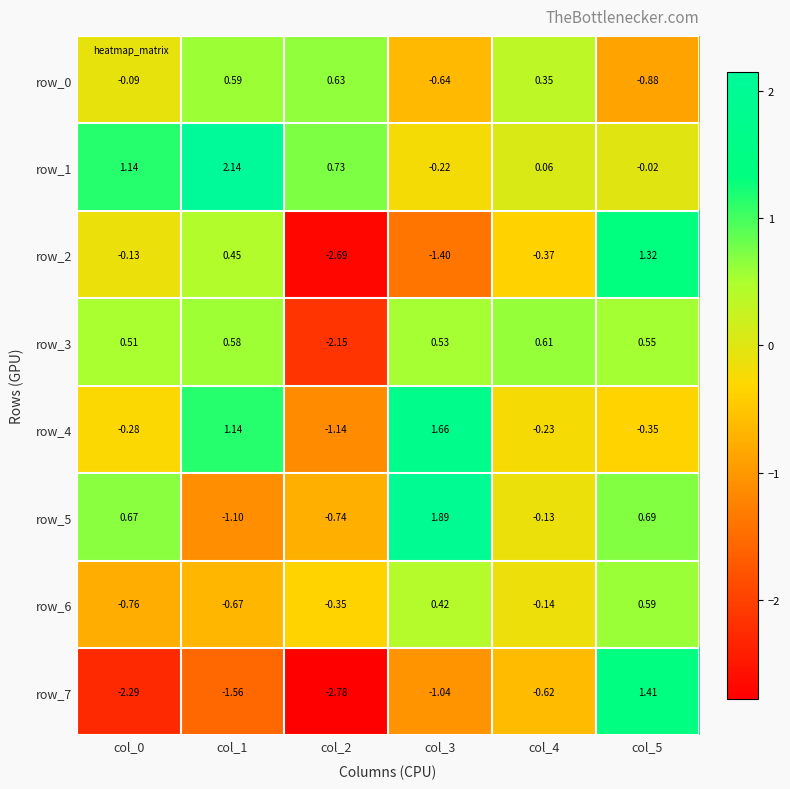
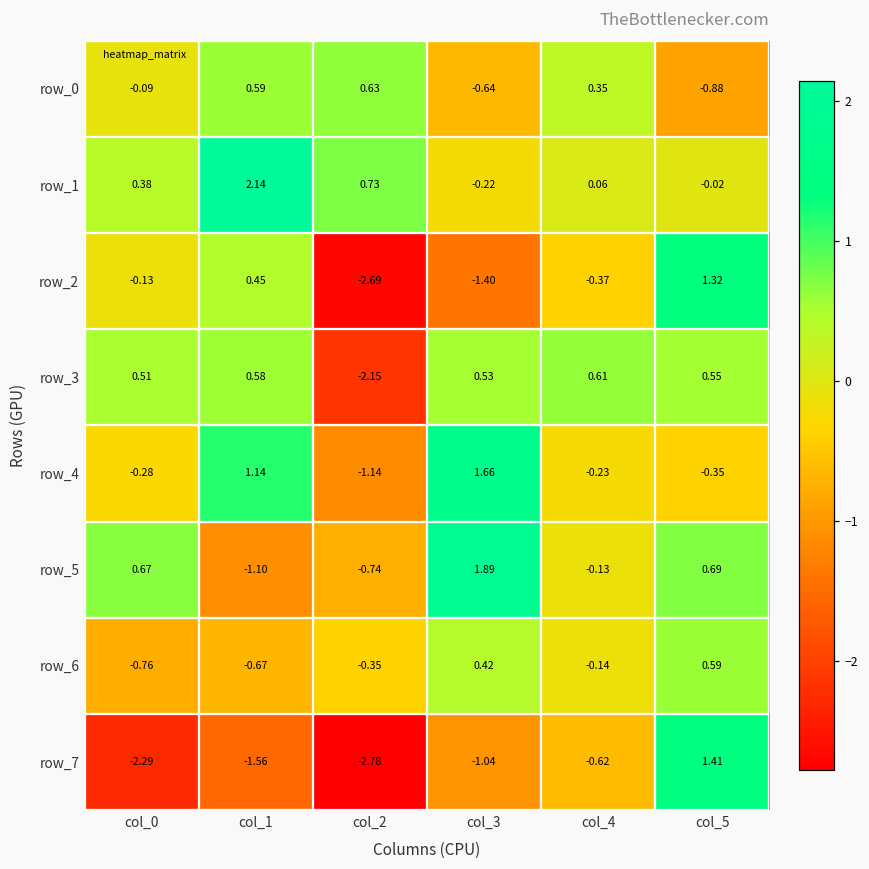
  {
    "row_0": {
      "col_0": -0.09,
      "col_1": 0.59,
      "col_2": 0.63,
      "col_3": -0.64,
      "col_4": 0.35,
      "col_5": -0.88
    },
    "row_1": {
-     "col_0": 1.14,
+     "col_0": 0.38,
      "col_1": 2.14,
      "col_2": 0.73,
      "col_3": -0.22,
      "col_4": 0.06,
      "col_5": -0.02
    },
    "row_2": {
      "col_0": -0.13,
      "col_1": 0.45,
      "col_2": -2.69,
      "col_3": -1.40,
      "col_4": -0.37,
      "col_5": 1.32
    },
    "row_3": {
      "col_0": 0.51,
      "col_1": 0.58,
      "col_2": -2.15,
      "col_3": 0.53,
      "col_4": 0.61,
      "col_5": 0.55
    },
    "row_4": {
      "col_0": -0.28,
      "col_1": 1.14,
      "col_2": -1.14,
      "col_3": 1.66,
      "col_4": -0.23,
      "col_5": -0.35
    },
    "row_5": {
      "col_0": 0.67,
      "col_1": -1.10,
      "col_2": -0.74,
      "col_3": 1.89,
      "col_4": -0.13,
      "col_5": 0.69
    },
    "row_6": {
      "col_0": -0.76,
      "col_1": -0.67,
      "col_2": -0.35,
      "col_3": 0.42,
      "col_4": -0.14,
      "col_5": 0.59
    },
    "row_7": {
      "col_0": -2.29,
      "col_1": -1.56,
      "col_2": -2.78,
      "col_3": -1.04,
      "col_4": -0.62,
      "col_5": 1.41
    }
  }
